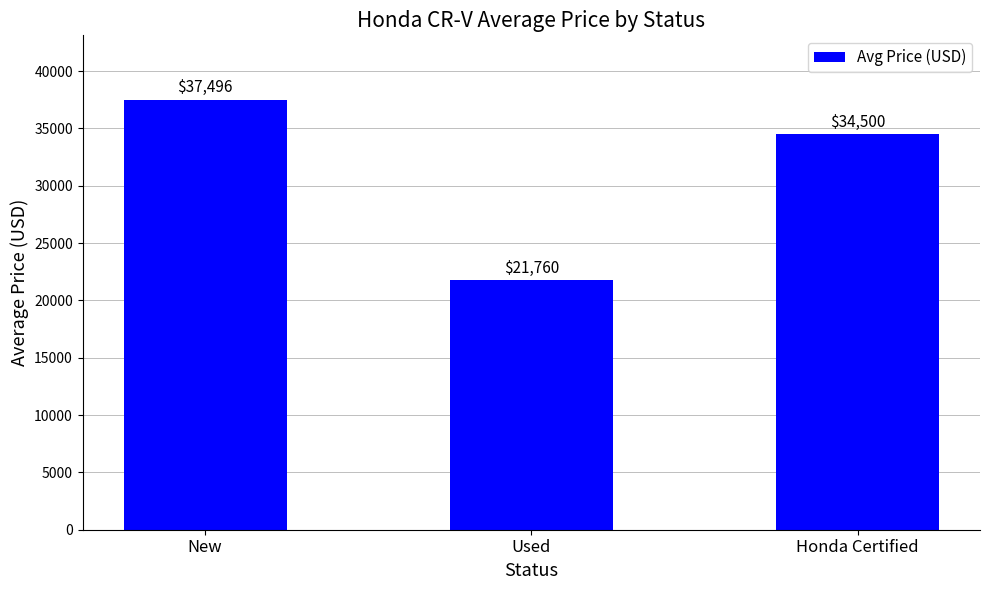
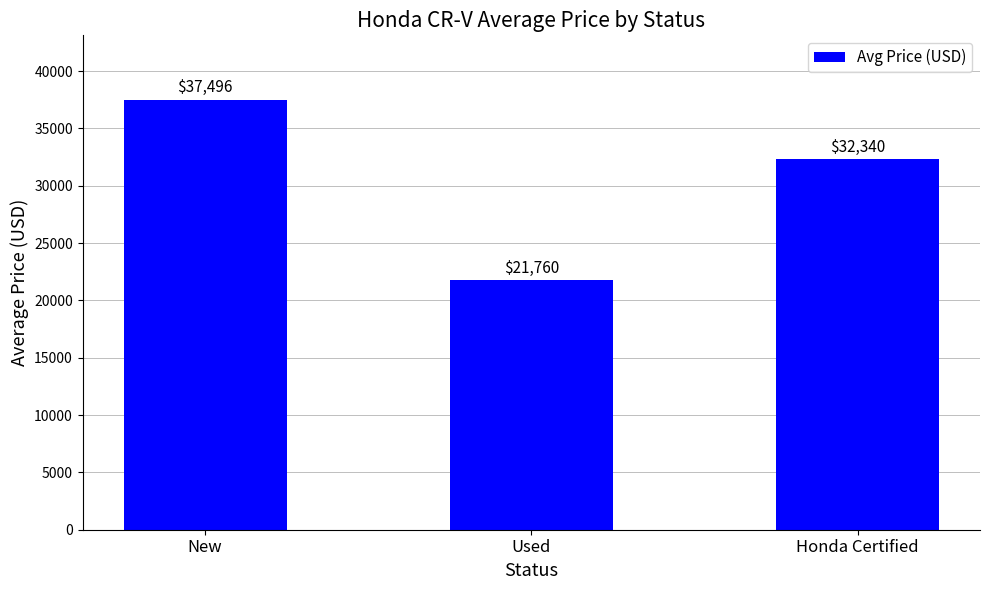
  {
    "New": "$37,496",
    "Used": "$21,760",
-   "Honda Certified": "$34,500"
+   "Honda Certified": "$32,340"
  }
